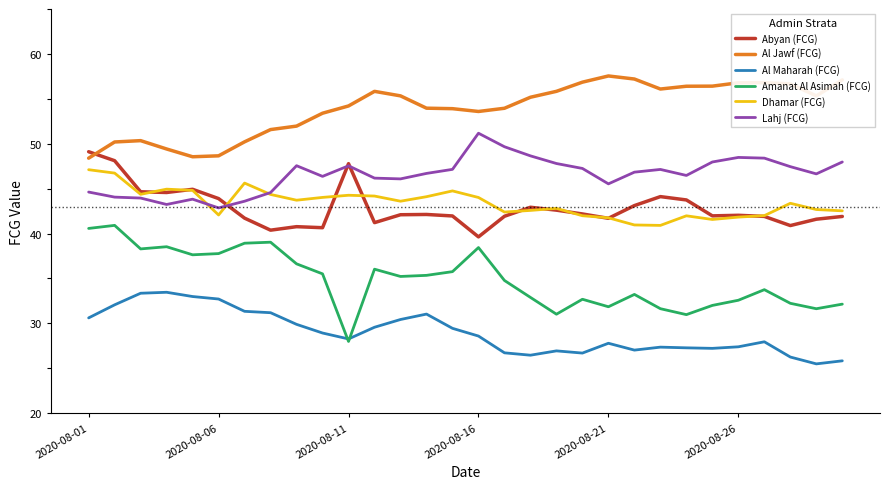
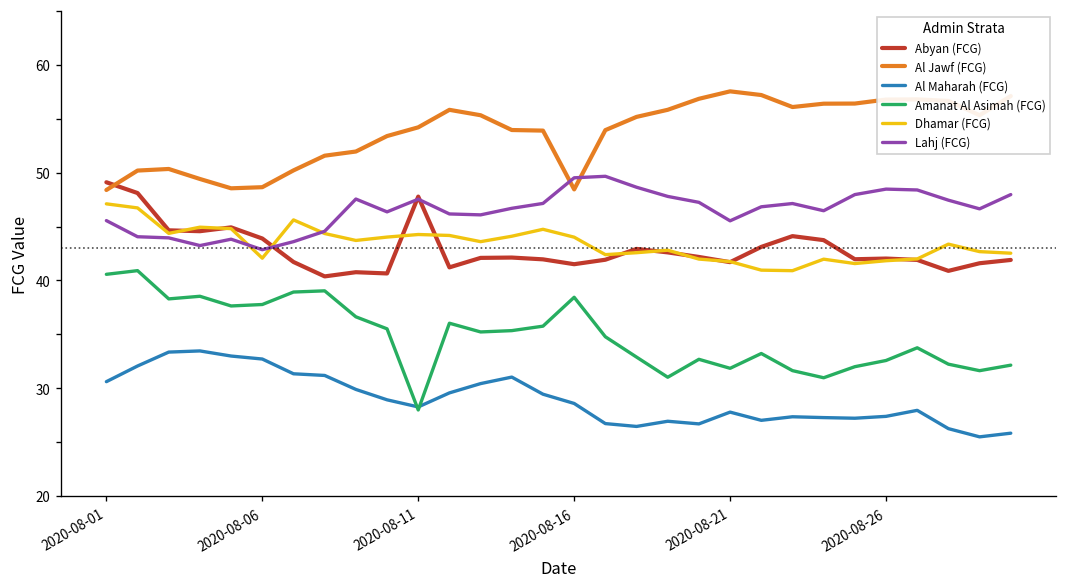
  {
    "Abyan (FCG)": {
      "2020-08-01": 49,
      "2020-08-06": 44,
-     "2020-08-16": 40
+     "2020-08-16": 42
    },
    "Al Jawf (FCG)": {
      "2020-08-01": 48,
      "2020-08-06": 49,
      "2020-08-11": 54,
-     "2020-08-16": 54,
+     "2020-08-16": 48,
      "2020-08-21": 58
    },
    "Al Maharah (FCG)": {
      "2020-08-01": 31,
      "2020-08-06": 33,
      "2020-08-11": 28,
      "2020-08-16": 29,
      "2020-08-21": 28,
      "2020-08-26": 27
    },
    "Amanat Al Asimah (FCG)": {
      "2020-08-01": 41,
      "2020-08-06": 38,
      "2020-08-11": 28,
      "2020-08-16": 38,
      "2020-08-21": 32,
      "2020-08-26": 33
    },
    "Dhamar (FCG)": {
      "2020-08-01": 47,
      "2020-08-06": 42,
      "2020-08-11": 44,
      "2020-08-16": 44
    },
    "Lahj (FCG)": {
-     "2020-08-01": 45,
+     "2020-08-01": 46,
      "2020-08-06": 43,
-     "2020-08-16": 51,
+     "2020-08-16": 50,
      "2020-08-21": 46,
      "2020-08-26": 48
    }
  }
